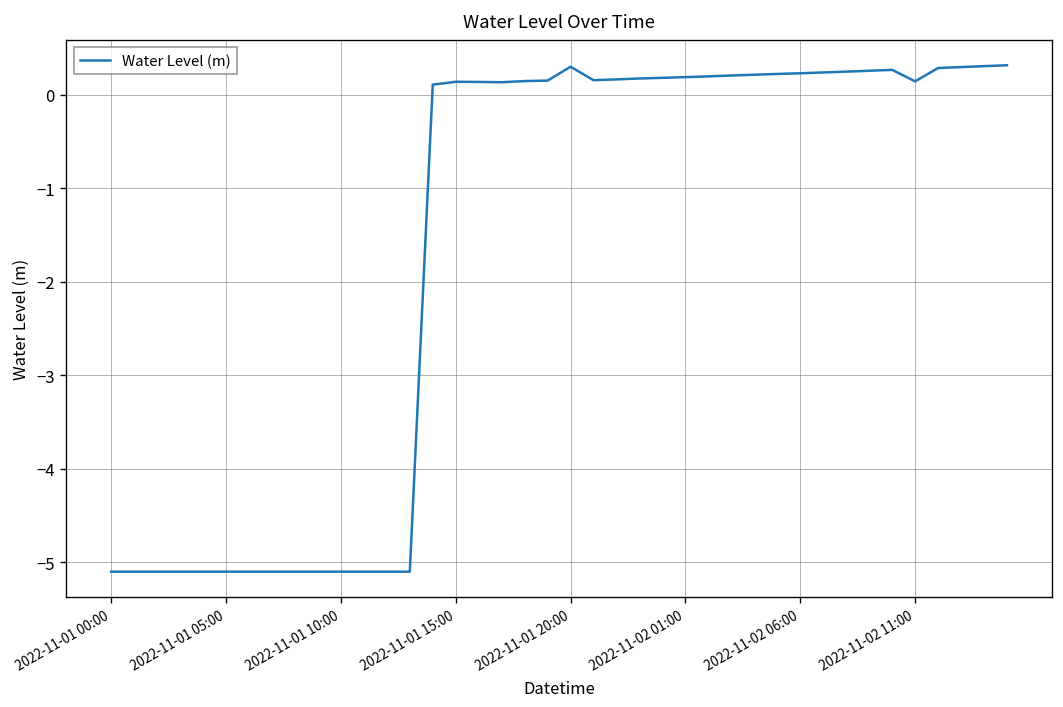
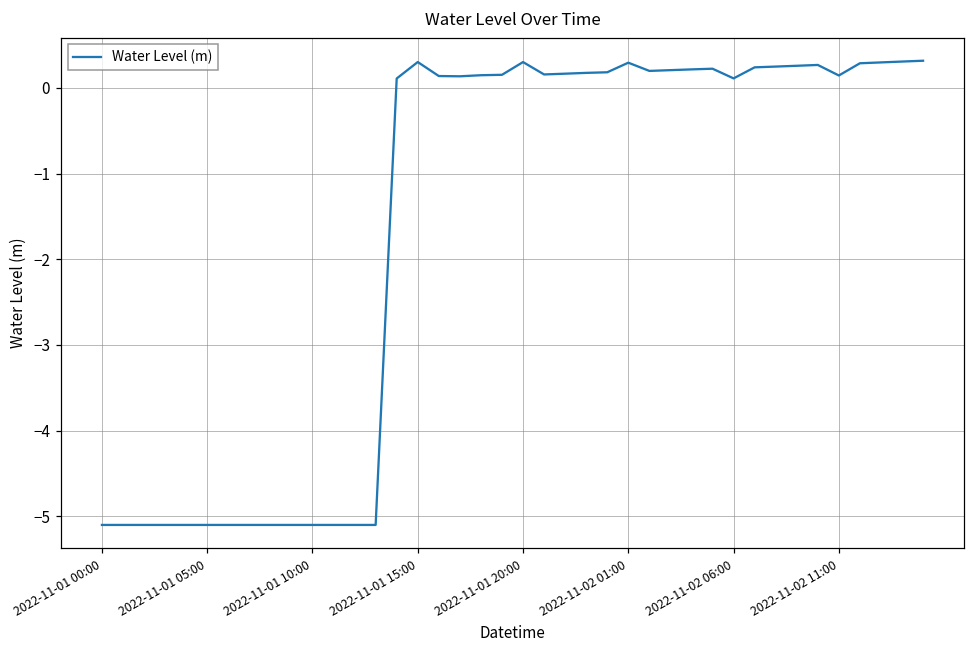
  {
    "2022-11-01 00:00": -5.1,
    "2022-11-01 05:00": -5.1,
    "2022-11-01 10:00": -5.1,
-   "2022-11-01 15:00": 0.1,
+   "2022-11-01 15:00": 0.3,
    "2022-11-01 20:00": 0.3,
-   "2022-11-02 01:00": 0.2,
-   "2022-11-02 06:00": 0.2,
+   "2022-11-02 01:00": 0.3,
+   "2022-11-02 06:00": 0.1,
    "2022-11-02 11:00": 0.1
  }
